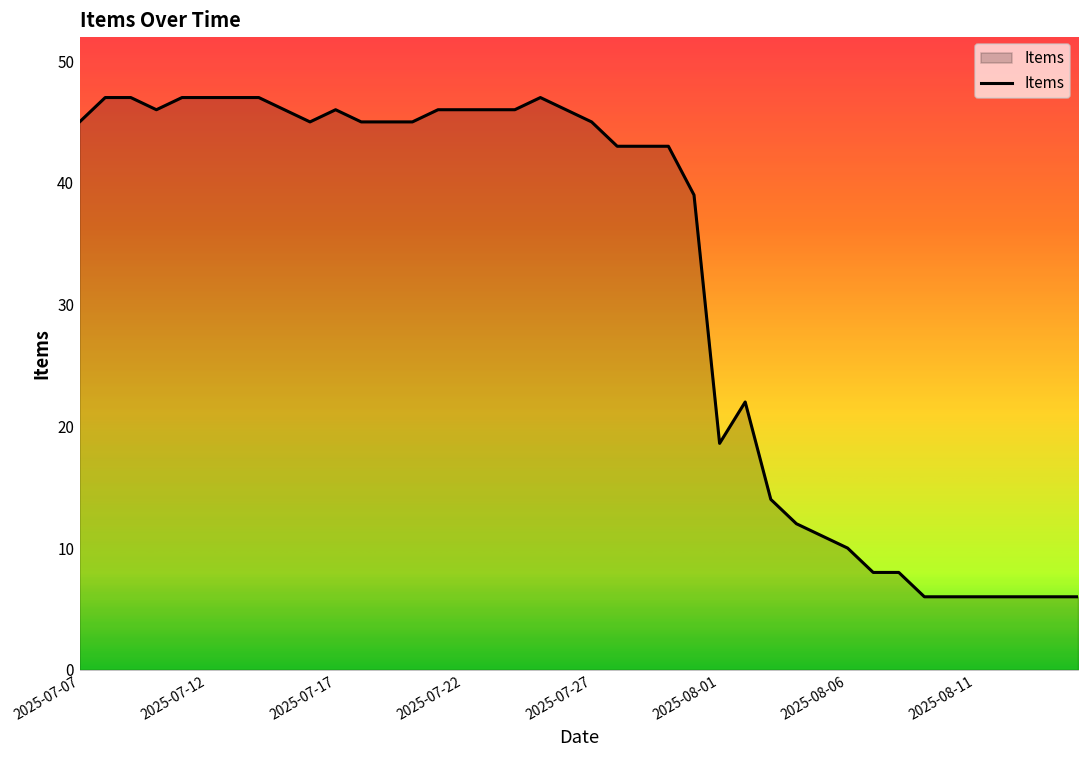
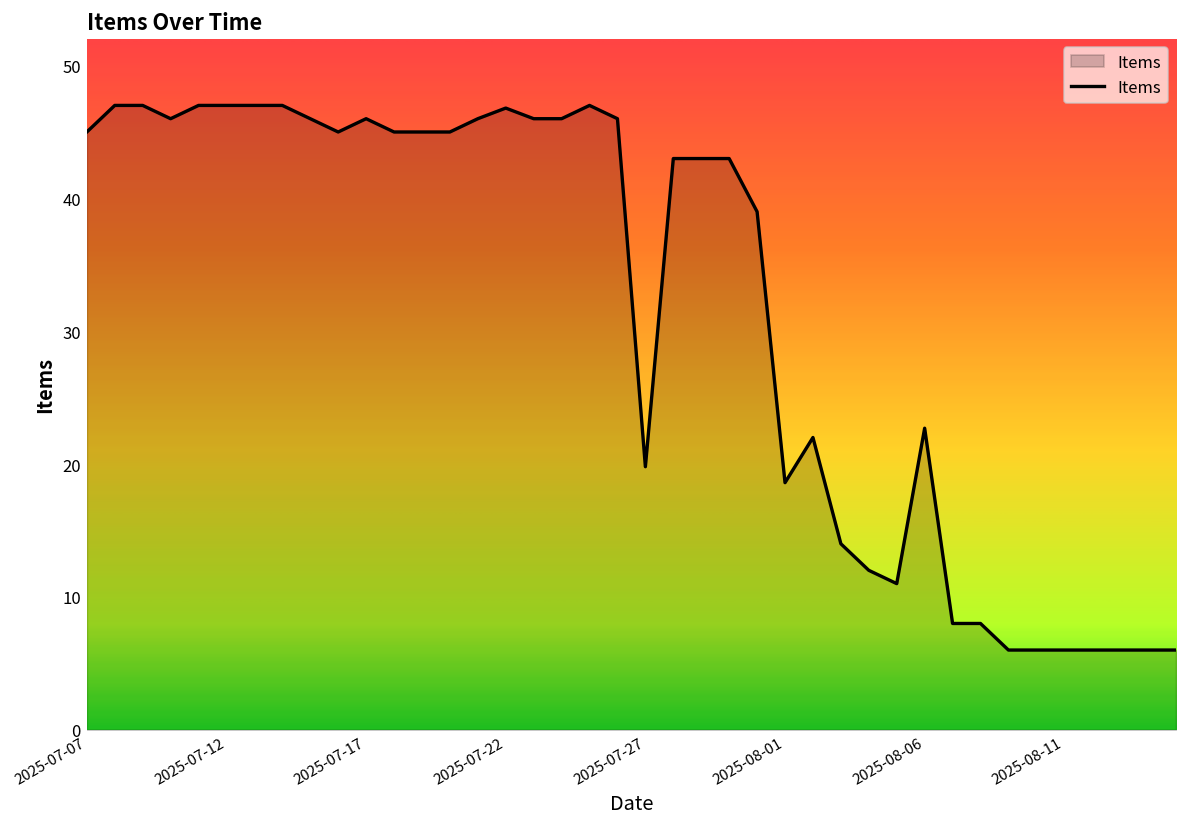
  {
    "2025-07-07": 45.0,
    "2025-07-12": 47.0,
    "2025-07-17": 46.0,
-   "2025-07-22": 46.0,
-   "2025-07-27": 45.0,
+   "2025-07-22": 46.8,
+   "2025-07-27": 19.8,
    "2025-08-01": 18.6,
-   "2025-08-06": 10.0,
+   "2025-08-06": 22.7,
    "2025-08-11": 6.0
  }
